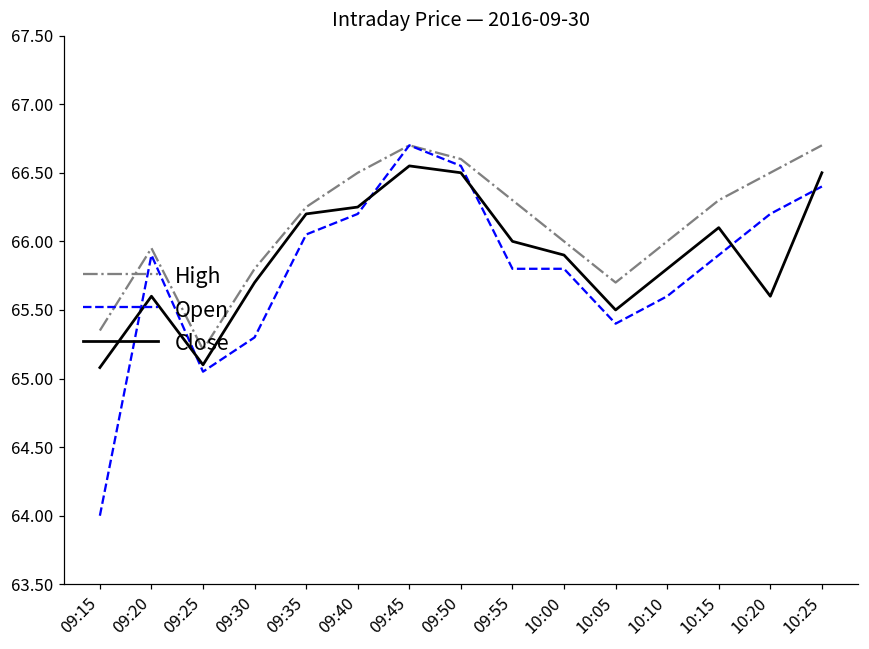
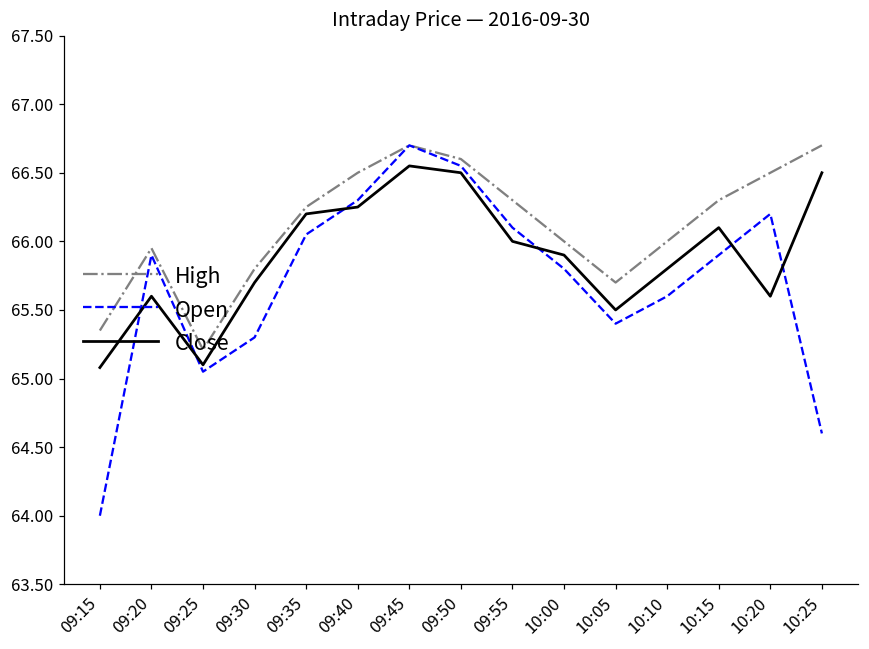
  {
    "High": {
      "09:15": 65.35,
      "09:20": 65.95,
      "09:25": 65.2,
      "09:30": 65.8,
      "09:35": 66.25,
      "09:40": 66.5,
      "09:50": 66.6,
      "09:55": 66.3,
      "10:00": 66.0,
      "10:05": 65.7,
      "10:10": 66.0,
      "10:15": 66.3,
      "10:20": 66.5,
      "10:25": 66.7
    },
    "Open": {
      "09:15": 64.0,
      "09:20": 65.9,
      "09:25": 65.05,
      "09:30": 65.3,
      "09:35": 66.05,
-     "09:40": 66.2,
+     "09:40": 66.3,
      "09:50": 66.55,
-     "09:55": 65.8,
+     "09:55": 66.1,
      "10:00": 65.8,
      "10:05": 65.4,
      "10:10": 65.6,
      "10:15": 65.9,
      "10:20": 66.2,
-     "10:25": 66.4
+     "10:25": 64.6
    },
    "Close": {
      "09:15": 65.1,
      "09:20": 65.6,
      "09:25": 65.1,
      "09:30": 65.7,
      "09:35": 66.2,
      "09:40": 66.25,
      "09:45": 66.55,
      "09:50": 66.5,
      "09:55": 66.0,
      "10:00": 65.9,
      "10:05": 65.5,
      "10:10": 65.8,
      "10:15": 66.1,
      "10:20": 65.6,
      "10:25": 66.5
    }
  }
